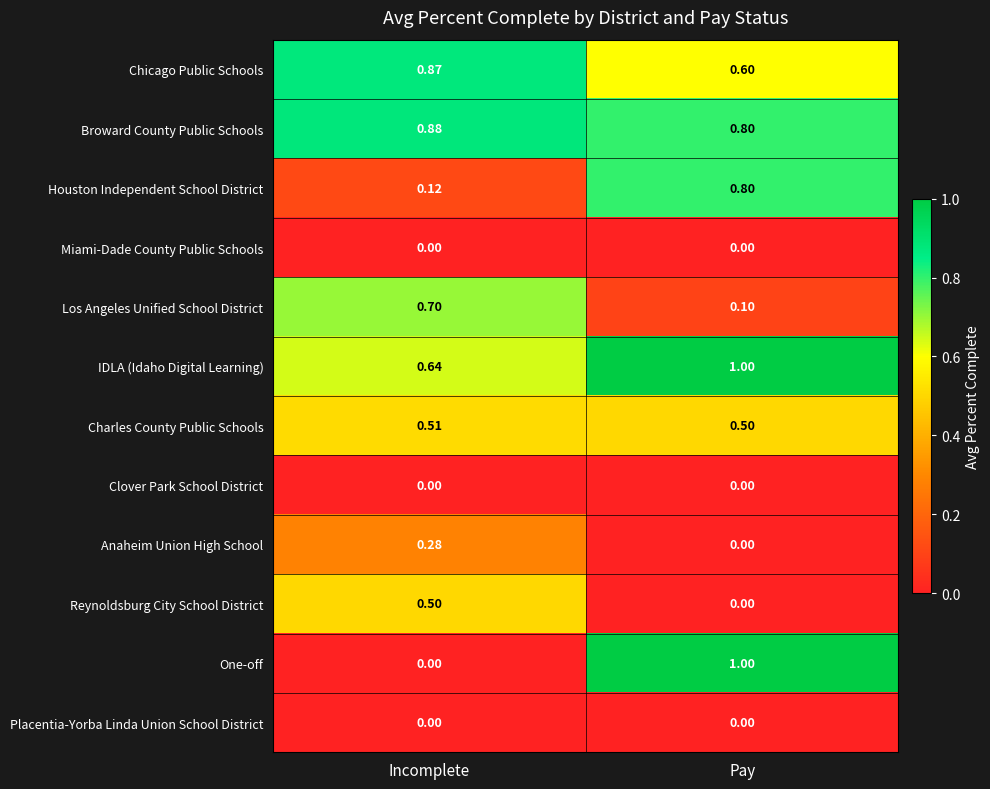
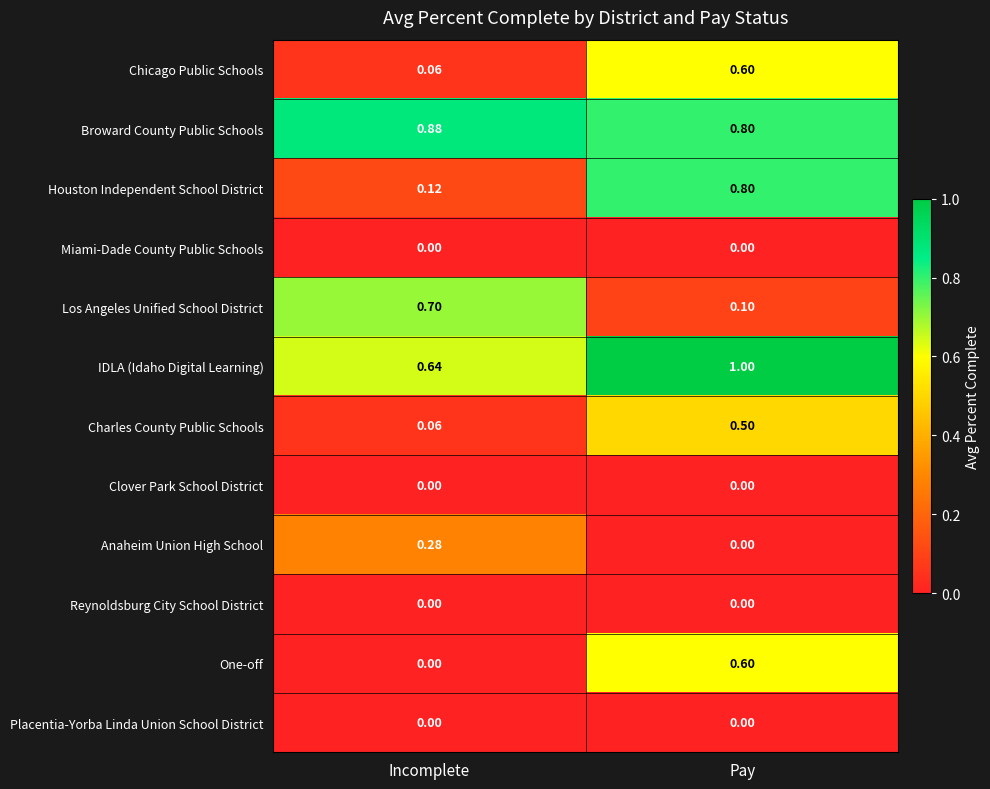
  {
    "Chicago Public Schools": {
-     "Incomplete": 0.87,
+     "Incomplete": 0.06,
      "Pay": 0.60
    },
    "Broward County Public Schools": {
      "Incomplete": 0.88,
      "Pay": 0.80
    },
    "Houston Independent School District": {
      "Incomplete": 0.12,
      "Pay": 0.80
    },
    "Miami-Dade County Public Schools": {
      "Incomplete": 0.00,
      "Pay": 0.00
    },
    "Los Angeles Unified School District": {
      "Incomplete": 0.70,
      "Pay": 0.10
    },
    "IDLA (Idaho Digital Learning)": {
      "Incomplete": 0.64,
      "Pay": 1.00
    },
    "Charles County Public Schools": {
-     "Incomplete": 0.51,
+     "Incomplete": 0.06,
      "Pay": 0.50
    },
    "Clover Park School District": {
      "Incomplete": 0.00,
      "Pay": 0.00
    },
    "Anaheim Union High School": {
      "Incomplete": 0.28,
      "Pay": 0.00
    },
    "Reynoldsburg City School District": {
-     "Incomplete": 0.50,
+     "Incomplete": 0.00,
      "Pay": 0.00
    },
    "One-off": {
      "Incomplete": 0.00,
-     "Pay": 1.00
+     "Pay": 0.60
    },
    "Placentia-Yorba Linda Union School District": {
      "Incomplete": 0.00,
      "Pay": 0.00
    }
  }
